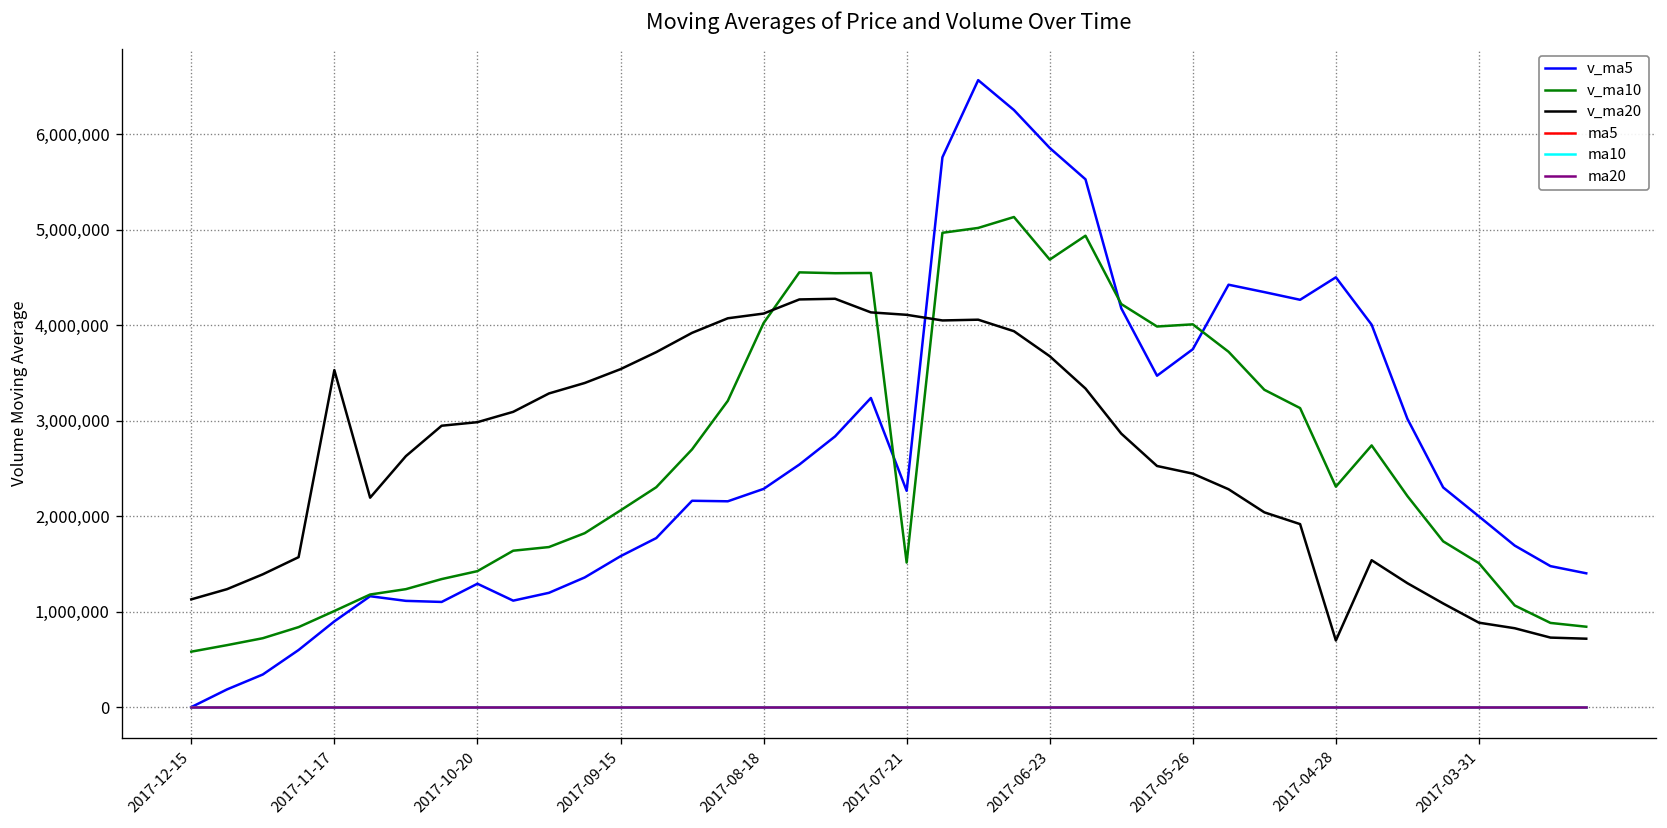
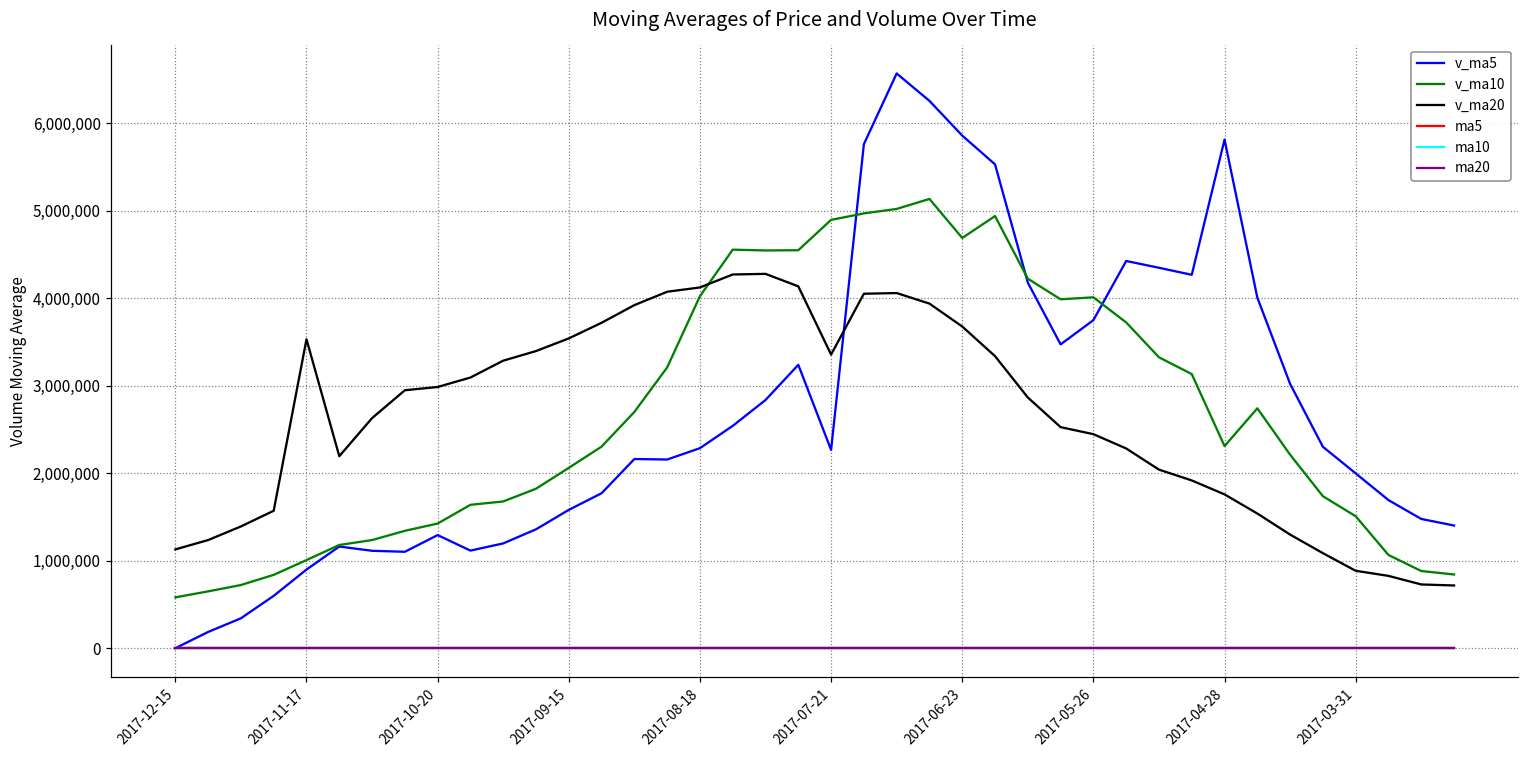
  {
    "v_ma5": {
      "2017-11-17": "900,000",
      "2017-10-20": "1,300,000",
      "2017-09-15": "1,600,000",
      "2017-08-18": "2,300,000",
      "2017-07-21": "2,300,000",
      "2017-06-23": "5,900,000",
      "2017-05-26": "3,700,000",
-     "2017-04-28": "4,500,000",
+     "2017-04-28": "5,800,000",
      "2017-03-31": "2,000,000"
    },
    "v_ma10": {
      "2017-12-15": "600,000",
      "2017-11-17": "1,000,000",
      "2017-10-20": "1,400,000",
      "2017-09-15": "2,100,000",
      "2017-08-18": "4,000,000",
-     "2017-07-21": "1,500,000",
+     "2017-07-21": "4,900,000",
      "2017-06-23": "4,700,000",
      "2017-05-26": "4,000,000",
      "2017-04-28": "2,300,000",
      "2017-03-31": "1,500,000"
    },
    "v_ma20": {
      "2017-12-15": "1,100,000",
      "2017-11-17": "3,500,000",
      "2017-10-20": "3,000,000",
      "2017-09-15": "3,500,000",
      "2017-08-18": "4,100,000",
-     "2017-07-21": "4,100,000",
+     "2017-07-21": "3,400,000",
      "2017-06-23": "3,700,000",
      "2017-05-26": "2,400,000",
-     "2017-04-28": "700,000",
+     "2017-04-28": "1,800,000",
      "2017-03-31": "900,000"
    },
    "ma20": {
      "2017-11-17": "0",
      "2017-10-20": "0",
      "2017-09-15": "0",
      "2017-08-18": "0",
      "2017-07-21": "0",
      "2017-06-23": "0",
      "2017-05-26": "0",
      "2017-04-28": "0",
      "2017-03-31": "0"
    }
  }
